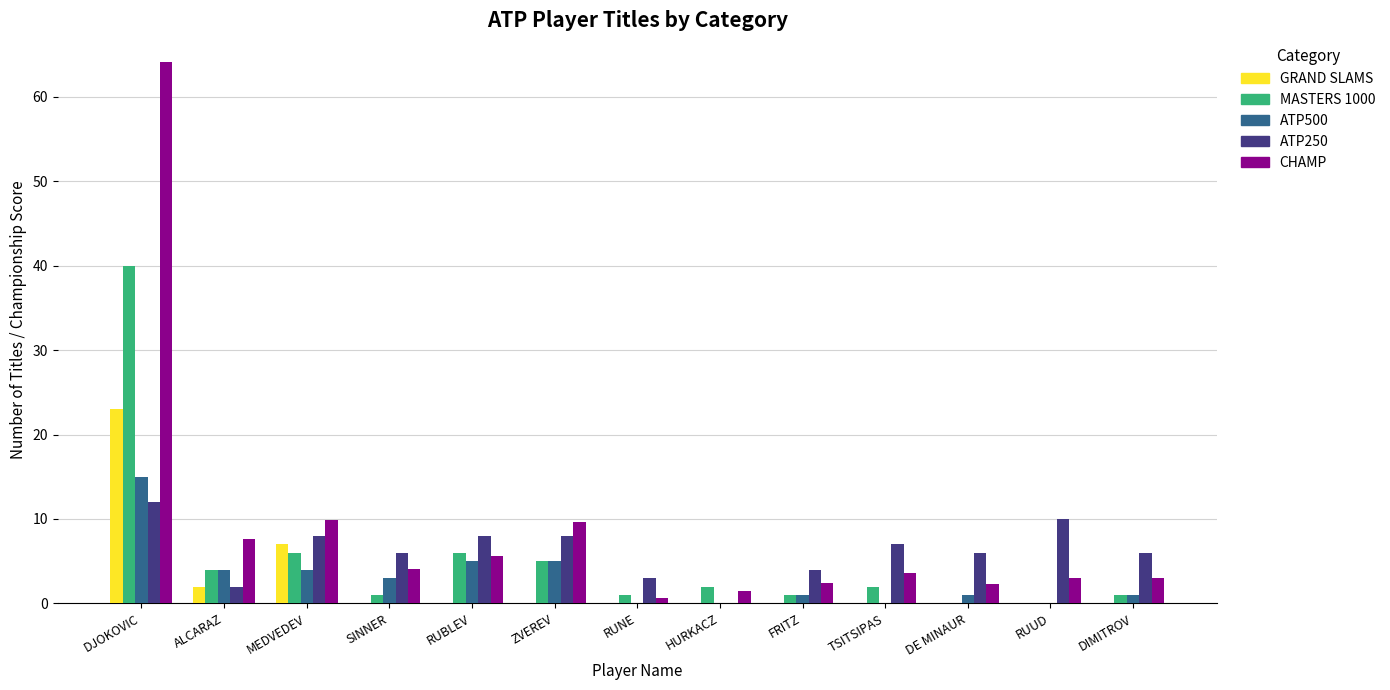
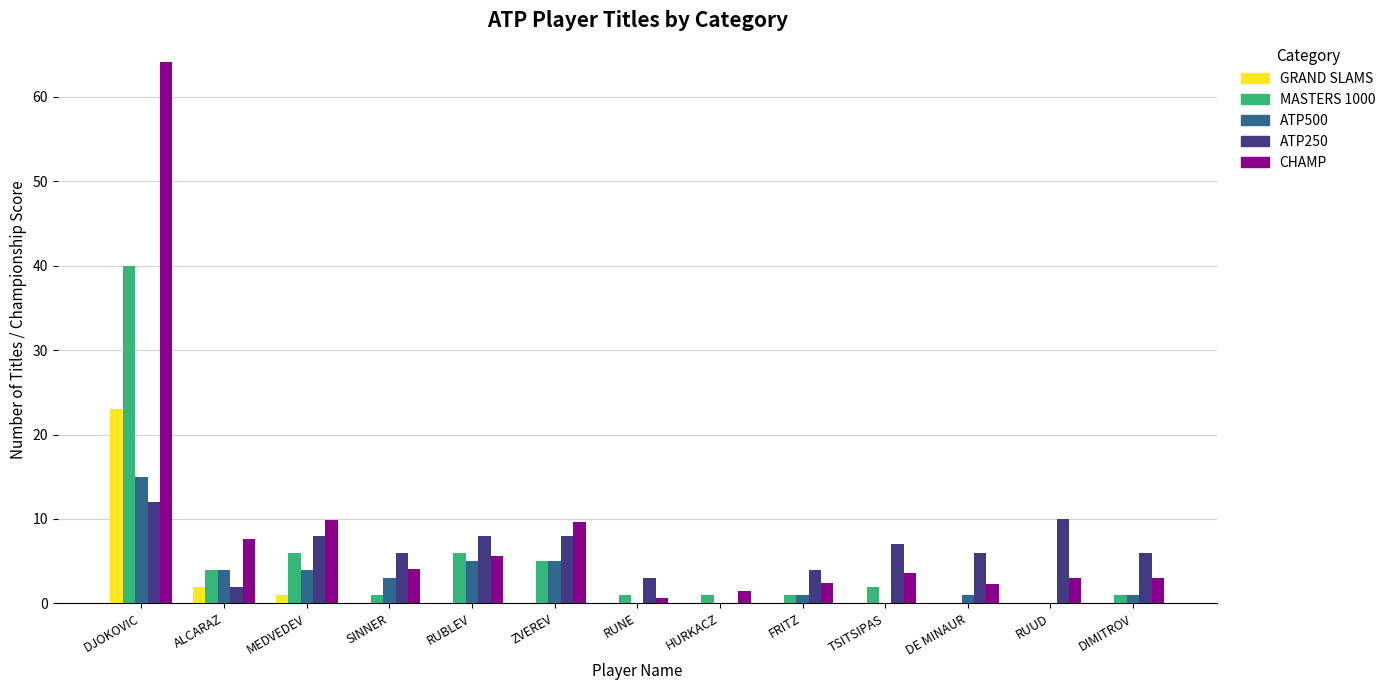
  {
    "GRAND SLAMS": {
      "DJOKOVIC": 23,
      "ALCARAZ": 2,
-     "MEDVEDEV": 7,
+     "MEDVEDEV": 1,
      "SINNER": 0,
      "RUBLEV": 0,
      "ZVEREV": 0,
      "RUNE": 0,
      "HURKACZ": 0,
      "FRITZ": 0,
      "TSITSIPAS": 0,
      "DE MINAUR": 0,
      "RUUD": 0,
      "DIMITROV": 0
    },
    "MASTERS 1000": {
      "DJOKOVIC": 40,
      "ALCARAZ": 4,
      "MEDVEDEV": 6,
      "SINNER": 1,
      "RUBLEV": 6,
      "ZVEREV": 5,
      "RUNE": 1,
-     "HURKACZ": 2,
+     "HURKACZ": 1,
      "FRITZ": 1,
      "TSITSIPAS": 2,
      "DE MINAUR": 0,
      "RUUD": 0,
      "DIMITROV": 1
    },
    "CHAMP": {
      "DJOKOVIC": 64,
      "ALCARAZ": 8,
      "MEDVEDEV": 10,
      "SINNER": 4,
      "RUBLEV": 6,
      "ZVEREV": 10,
      "RUNE": 1,
      "HURKACZ": 2,
      "FRITZ": 2,
      "TSITSIPAS": 4,
      "DE MINAUR": 2,
      "RUUD": 3,
      "DIMITROV": 3
    }
  }
